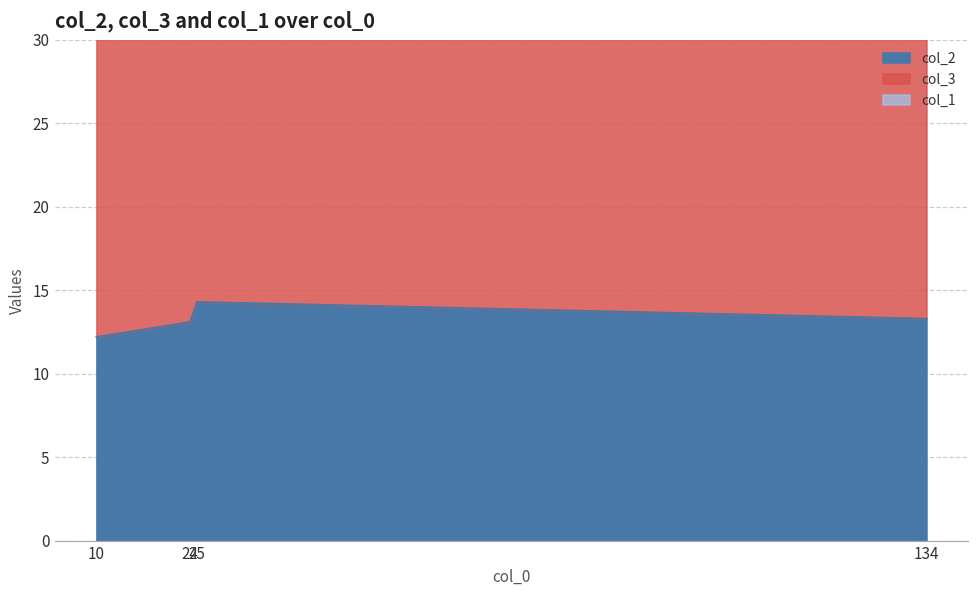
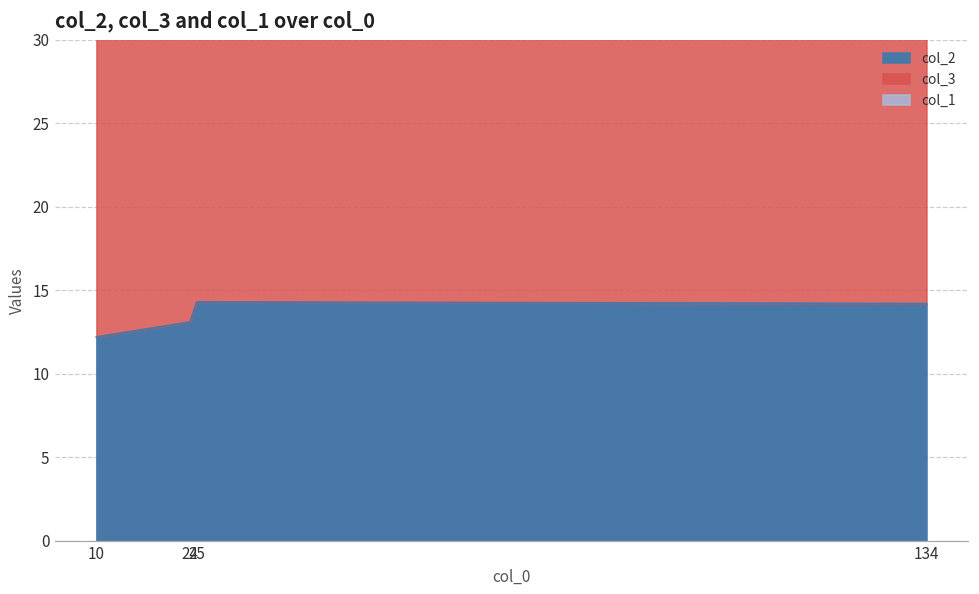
  {
    "col_2": {
      "10": 12.2,
-     "134": 13.3
+     "134": 14.2
    }
  }
